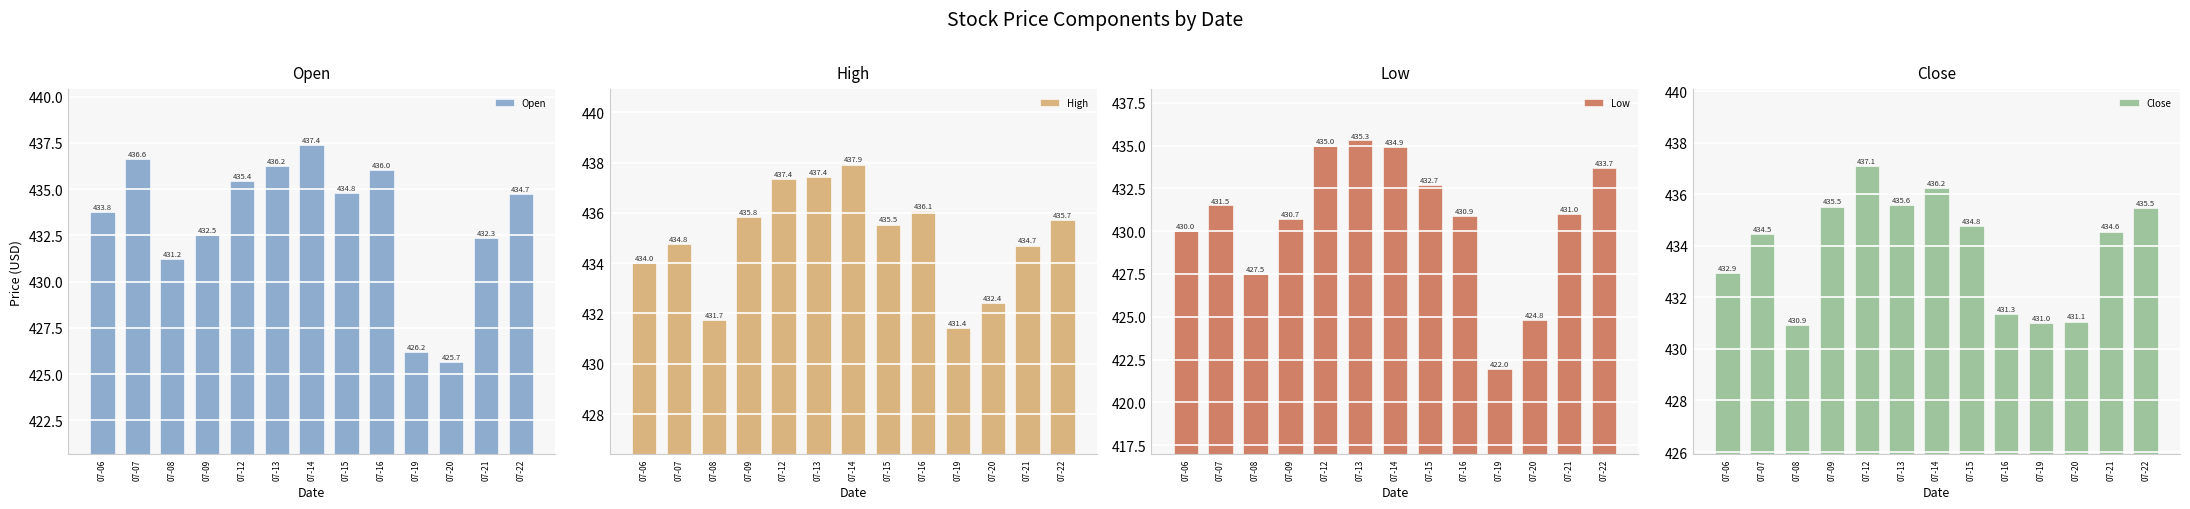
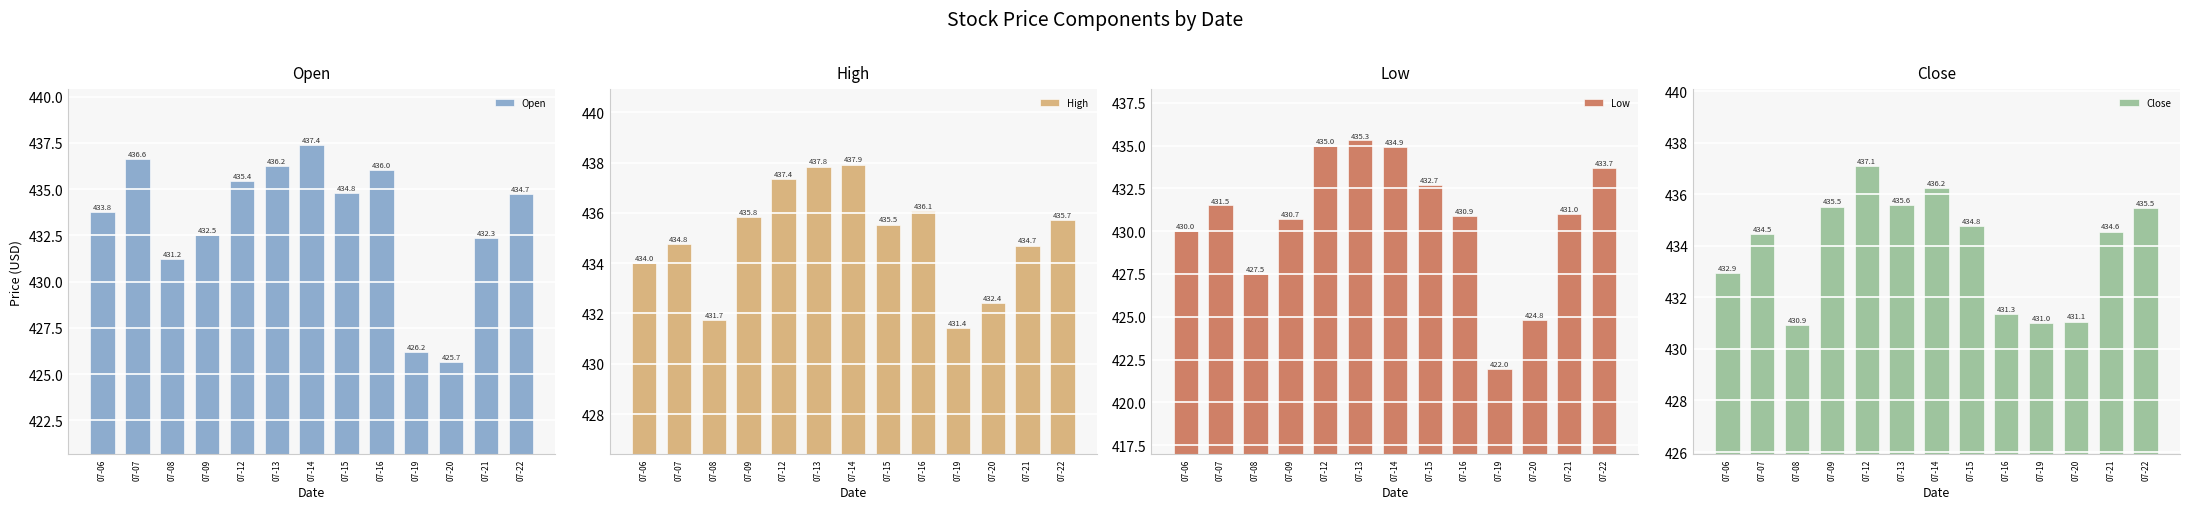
  {
    "Open": {
      "07-06": 433.8,
      "07-07": 436.6,
      "07-08": 431.2,
      "07-09": 432.5,
      "07-12": 435.4,
      "07-13": 436.2,
      "07-14": 437.4,
      "07-15": 434.8,
      "07-16": 436.0,
      "07-19": 426.2,
      "07-20": 425.7,
      "07-21": 432.3,
      "07-22": 434.7
    },
    "High": {
      "07-06": 434.0,
      "07-07": 434.8,
      "07-08": 431.7,
      "07-09": 435.8,
      "07-12": 437.4,
-     "07-13": 437.4,
+     "07-13": 437.8,
      "07-14": 437.9,
      "07-15": 435.5,
      "07-16": 436.1,
      "07-19": 431.4,
      "07-20": 432.4,
      "07-21": 434.7,
      "07-22": 435.7
    },
    "Low": {
      "07-06": 430.0,
      "07-07": 431.5,
      "07-08": 427.5,
      "07-09": 430.7,
      "07-12": 435.0,
      "07-13": 435.3,
      "07-14": 434.9,
      "07-15": 432.7,
      "07-16": 430.9,
      "07-19": 422.0,
      "07-20": 424.8,
      "07-21": 431.0,
      "07-22": 433.7
    },
    "Close": {
      "07-06": 432.9,
      "07-07": 434.5,
      "07-08": 430.9,
      "07-09": 435.5,
      "07-12": 437.1,
      "07-13": 435.6,
      "07-14": 436.2,
      "07-15": 434.8,
      "07-16": 431.3,
      "07-19": 431.0,
      "07-20": 431.1,
      "07-21": 434.6,
      "07-22": 435.5
    }
  }
